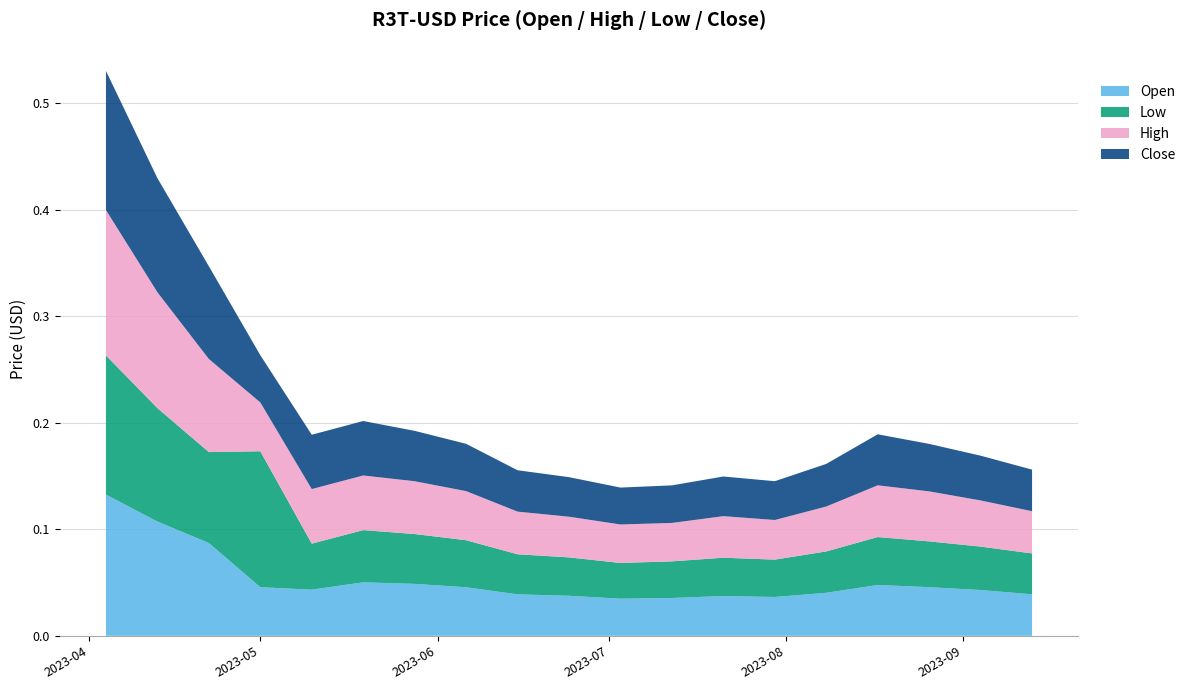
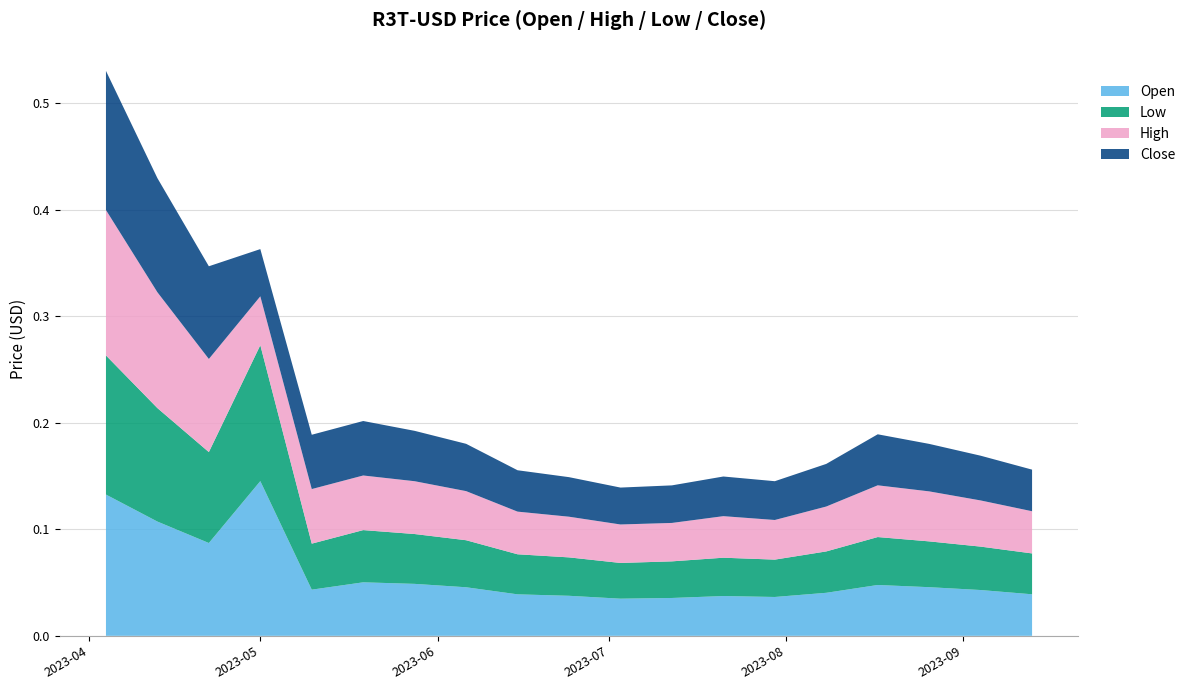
  {
    "Open": {
-     "2023-05": 0.046
+     "2023-05": 0.145
    },
    "Low": {
      "2023-05": 0.128
    },
    "High": {
      "2023-05": 0.046
    },
    "Close": {
      "2023-05": 0.044
    }
  }
